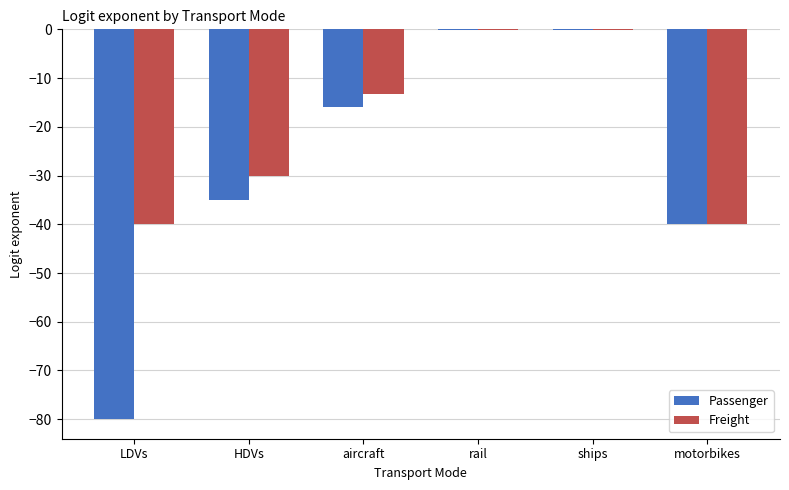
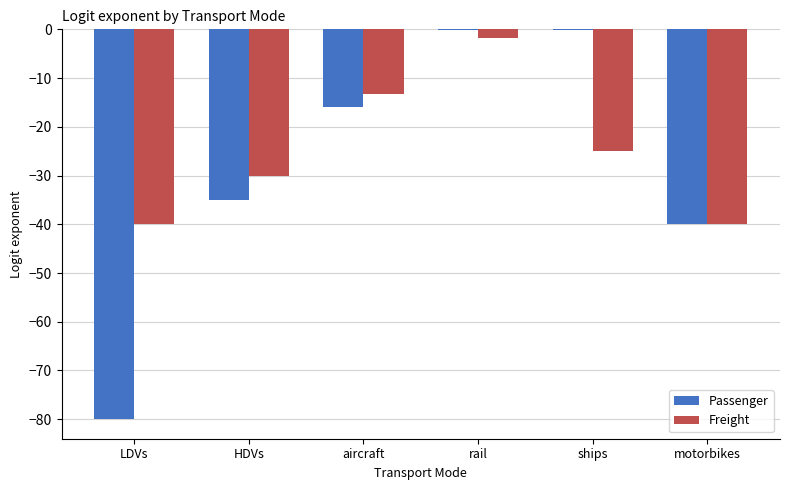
  {
    "Passenger": {
      "LDVs": -80,
      "HDVs": -35,
      "aircraft": -16,
      "motorbikes": -40
    },
    "Freight": {
      "LDVs": -40,
      "HDVs": -30,
      "aircraft": -13,
-     "rail": 0,
-     "ships": 0,
+     "rail": -2,
+     "ships": -25,
      "motorbikes": -40
    }
  }
